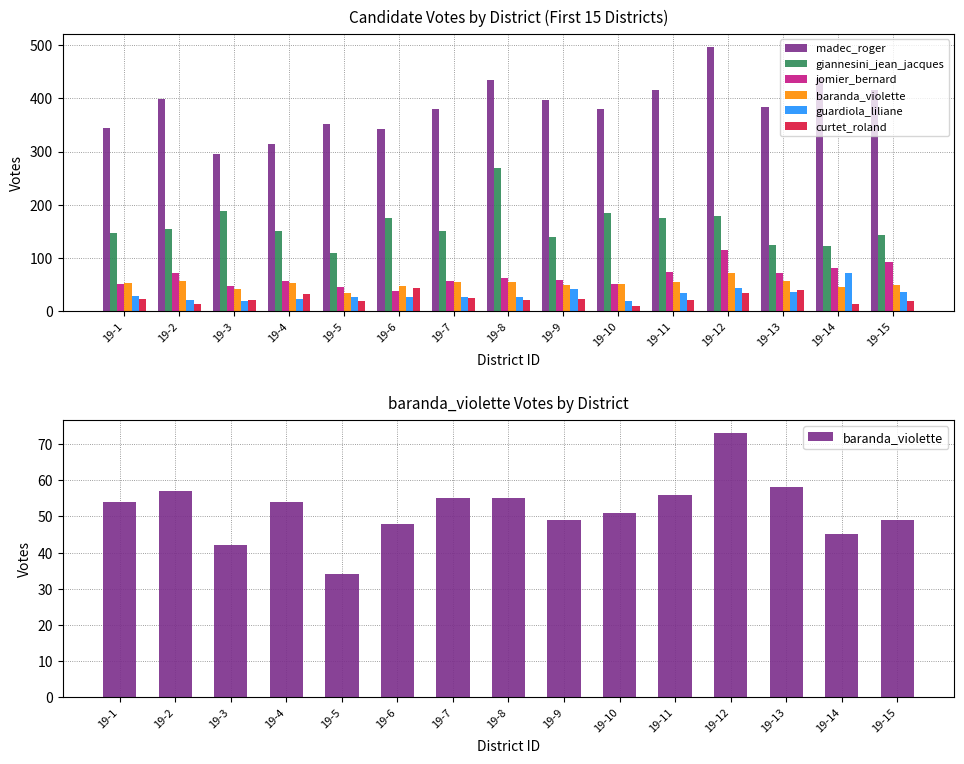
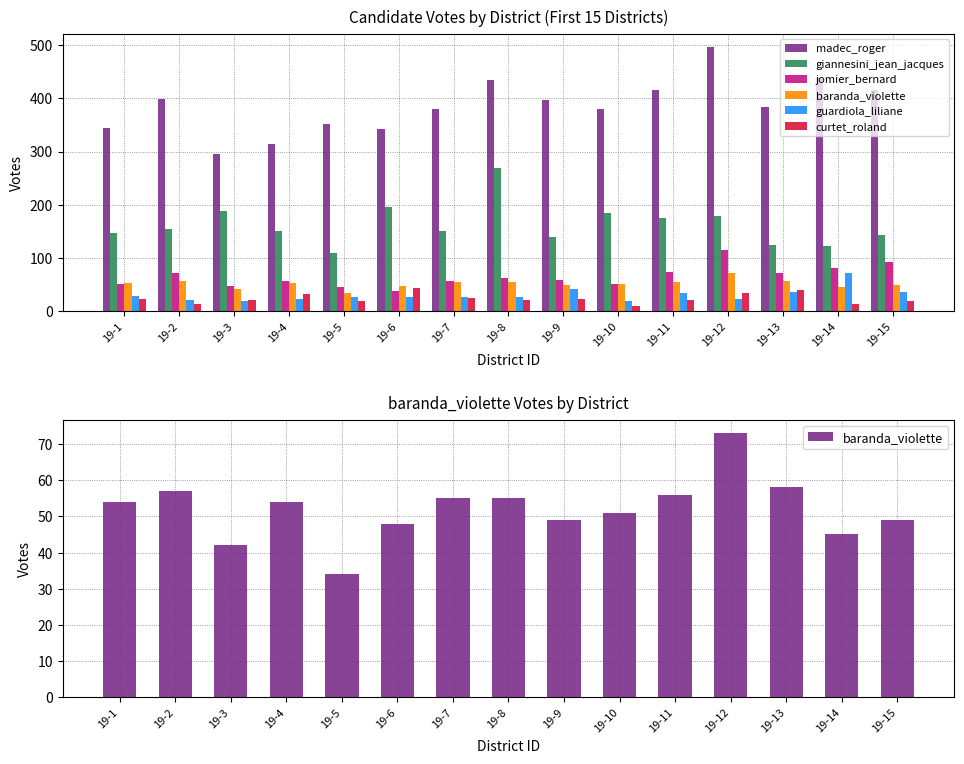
  {
    "Candidate Votes by District (First 15 Districts)": {
      "madec_roger": {
        "19-1": 350,
        "19-2": 400,
        "19-3": 300,
        "19-4": 310,
        "19-5": 350,
        "19-6": 340,
        "19-7": 380,
        "19-8": 440,
        "19-9": 400,
        "19-10": 380,
        "19-11": 420,
        "19-12": 500,
        "19-13": 380
      },
      "giannesini_jean_jacques": {
        "19-1": 150,
        "19-2": 150,
        "19-3": 190,
        "19-4": 150,
        "19-5": 110,
-       "19-6": 180,
+       "19-6": 200,
        "19-7": 150,
        "19-8": 270,
        "19-9": 140,
        "19-10": 180,
        "19-11": 180,
        "19-12": 180,
        "19-13": 130,
        "19-14": 120,
        "19-15": 140
      },
      "jomier_bernard": {
        "19-1": 50,
        "19-2": 70,
        "19-3": 50,
        "19-4": 60,
        "19-5": 50,
        "19-6": 40,
        "19-7": 60,
        "19-8": 60,
        "19-9": 60,
        "19-10": 50,
        "19-11": 70,
        "19-12": 120,
        "19-13": 70,
        "19-14": 80,
        "19-15": 90
      },
      "guardiola_liliane": {
        "19-1": 30,
        "19-2": 20,
        "19-3": 20,
        "19-4": 20,
        "19-5": 30,
        "19-6": 30,
        "19-7": 30,
        "19-8": 30,
        "19-9": 40,
        "19-10": 20,
        "19-11": 40,
-       "19-12": 40,
+       "19-12": 20,
        "19-13": 40,
        "19-14": 70,
        "19-15": 40
      },
      "curtet_roland": {
        "19-1": 20,
        "19-2": 10,
        "19-3": 20,
        "19-4": 30,
        "19-5": 20,
        "19-6": 40,
        "19-7": 30,
        "19-8": 20,
        "19-9": 20,
        "19-10": 10,
        "19-11": 20,
        "19-12": 40,
        "19-13": 40,
        "19-14": 10,
        "19-15": 20
      }
    },
    "baranda_violette Votes by District": {
      "19-1": 54,
      "19-2": 57,
      "19-3": 42,
      "19-4": 54,
      "19-5": 34,
      "19-6": 48,
      "19-7": 55,
      "19-8": 55,
      "19-9": 49,
      "19-10": 51,
      "19-11": 56,
      "19-12": 73,
      "19-13": 58,
      "19-14": 45,
      "19-15": 49
    }
  }
